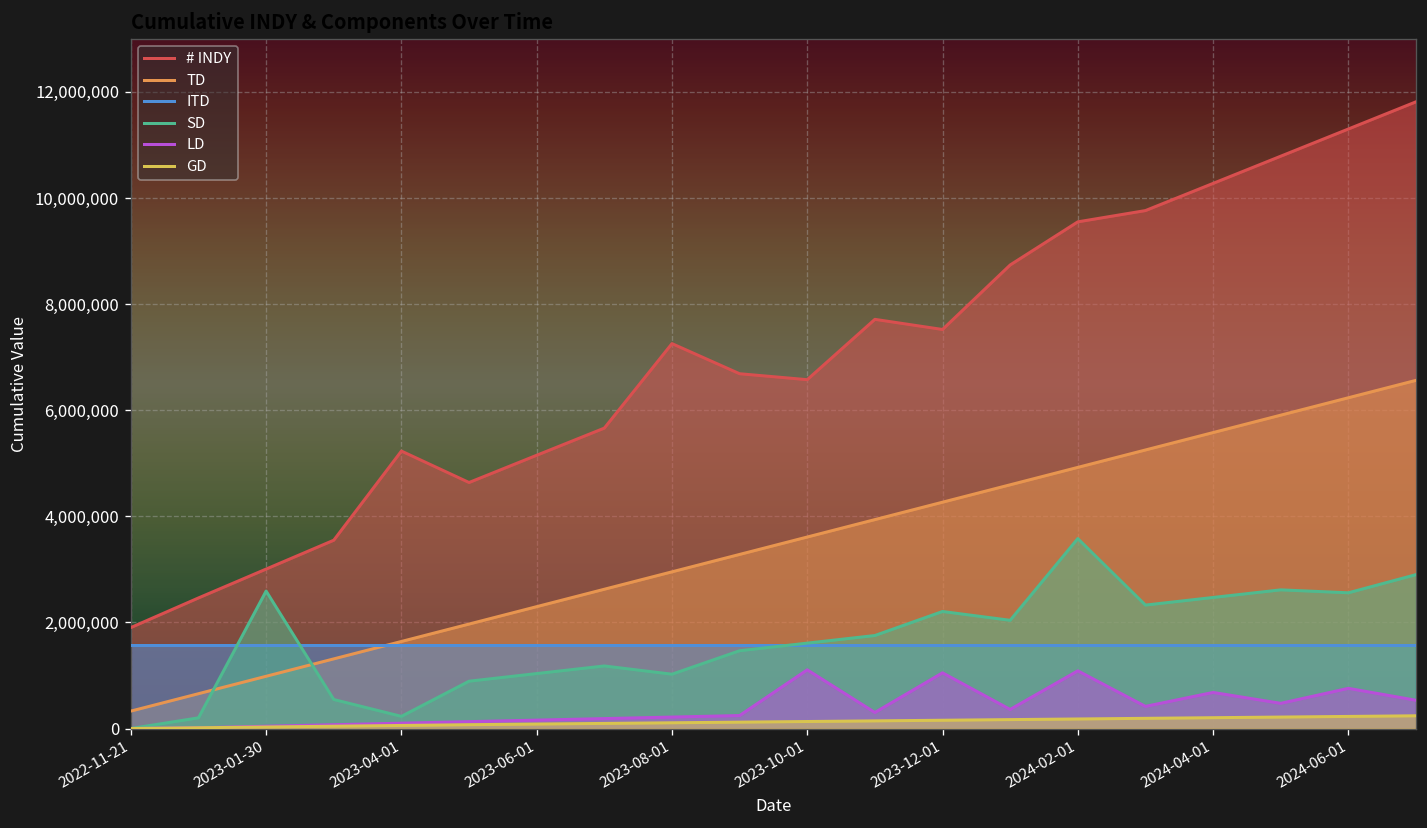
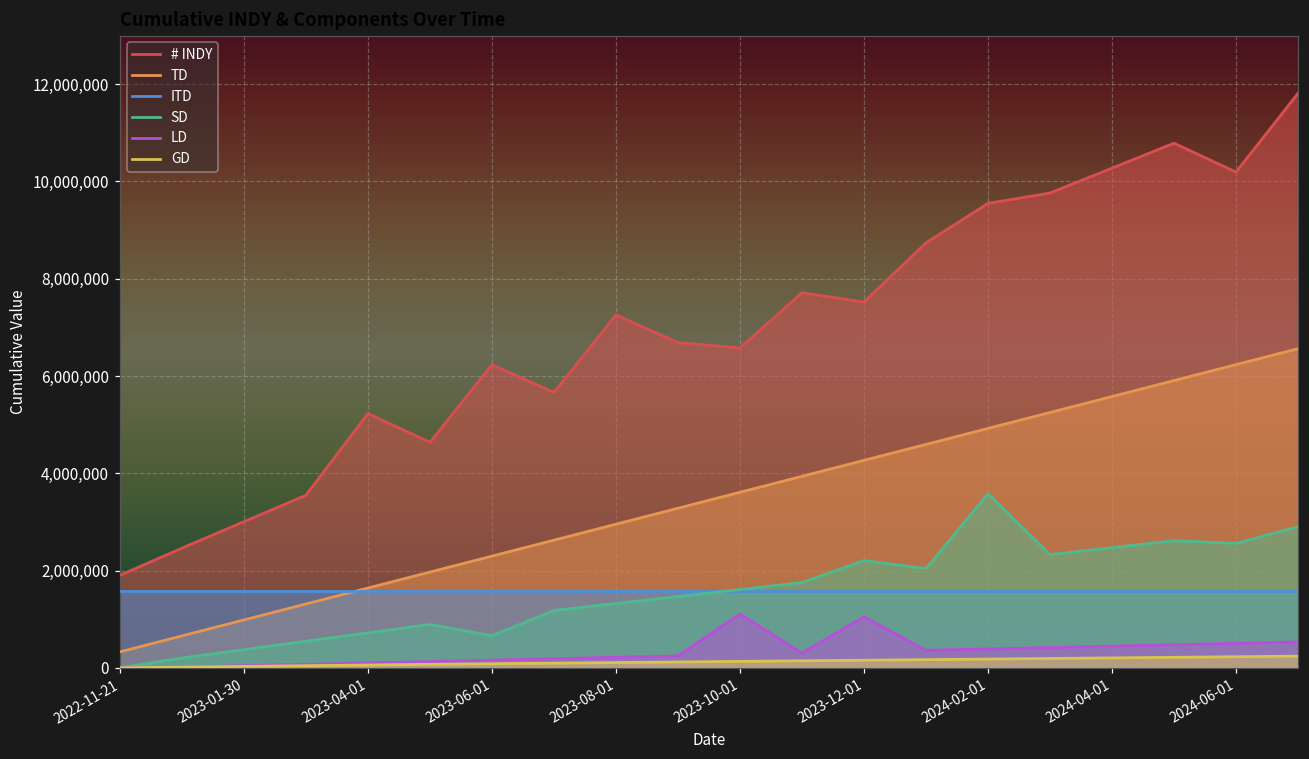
  {
    "# INDY": {
      "2022-11-21": "1,900,000",
      "2023-01-30": "3,000,000",
      "2023-04-01": "5,200,000",
-     "2023-06-01": "5,200,000",
+     "2023-06-01": "6,200,000",
      "2023-08-01": "7,300,000",
      "2023-10-01": "6,600,000",
      "2023-12-01": "7,500,000",
      "2024-02-01": "9,500,000",
      "2024-04-01": "10,300,000",
-     "2024-06-01": "11,300,000"
+     "2024-06-01": "10,200,000"
    },
    "ITD": {
      "2022-11-21": "1,600,000",
      "2023-01-30": "1,600,000",
      "2023-04-01": "1,600,000",
      "2023-06-01": "1,600,000",
      "2023-08-01": "1,600,000",
      "2023-12-01": "1,600,000",
      "2024-02-01": "1,600,000",
      "2024-04-01": "1,600,000",
      "2024-06-01": "1,600,000"
    },
    "SD": {
-     "2023-01-30": "2,600,000",
-     "2023-04-01": "200,000",
-     "2023-06-01": "1,000,000",
-     "2023-08-01": "1,000,000",
+     "2023-01-30": "400,000",
+     "2023-04-01": "700,000",
+     "2023-06-01": "700,000",
+     "2023-08-01": "1,300,000",
      "2023-12-01": "2,200,000",
      "2024-02-01": "3,600,000",
      "2024-04-01": "2,500,000",
      "2024-06-01": "2,600,000"
    },
    "LD": {
      "2023-06-01": "200,000",
      "2023-08-01": "200,000",
      "2023-10-01": "1,100,000",
      "2023-12-01": "1,000,000",
-     "2024-02-01": "1,100,000",
-     "2024-04-01": "700,000",
-     "2024-06-01": "800,000"
+     "2024-02-01": "400,000",
+     "2024-04-01": "400,000",
+     "2024-06-01": "500,000"
    }
  }
